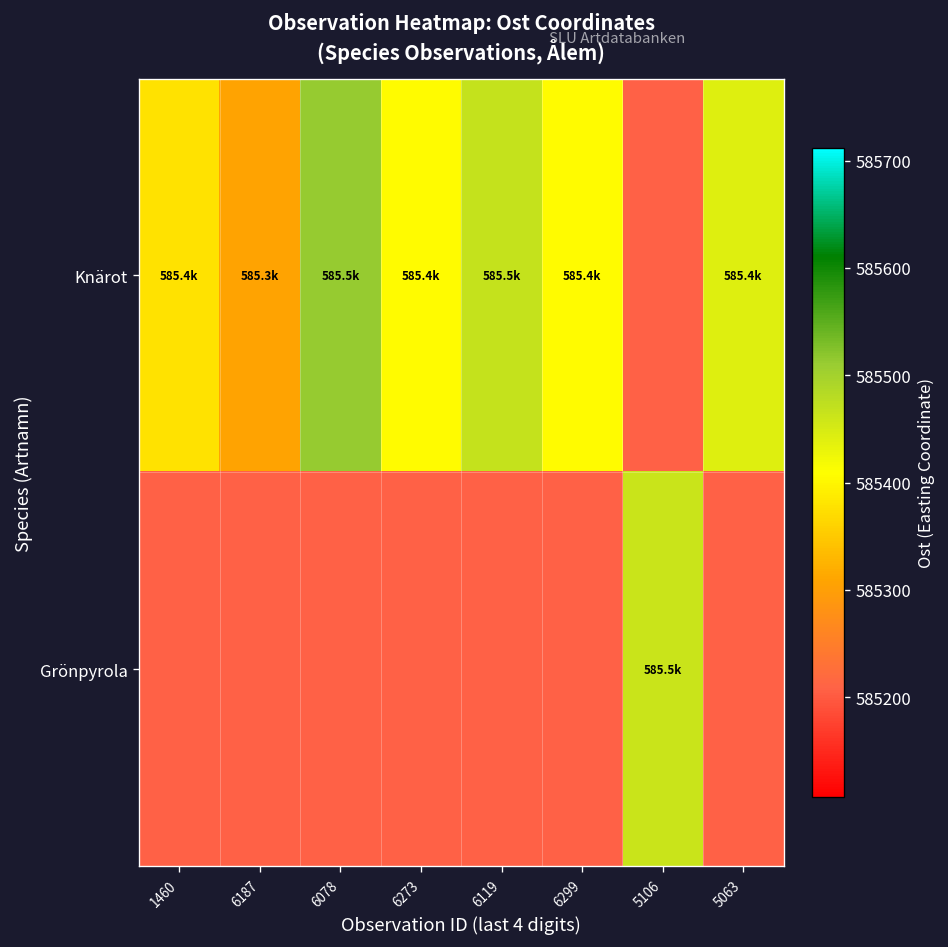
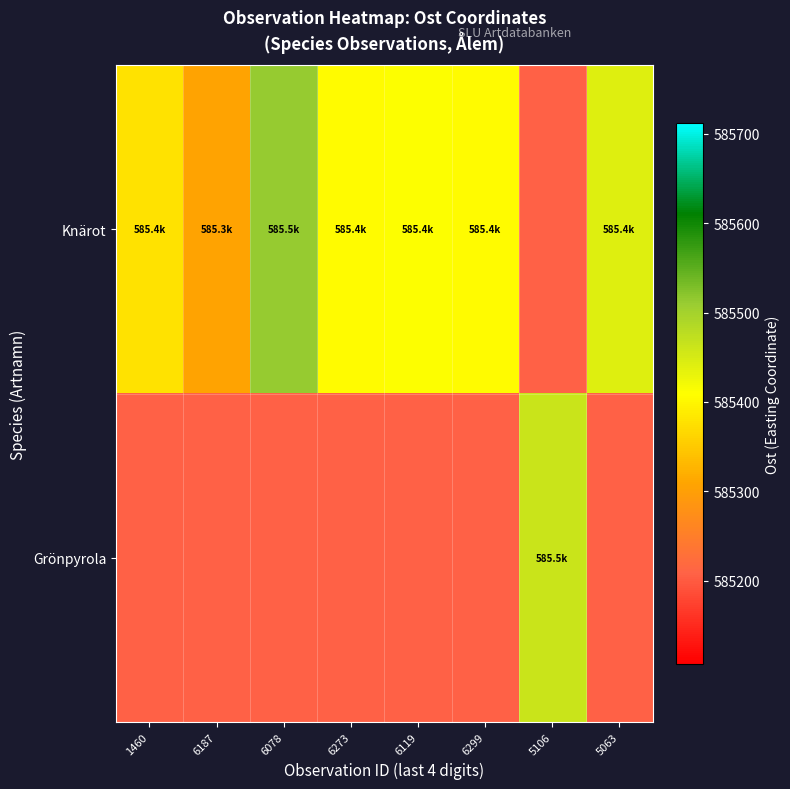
  {
    "Knärot": {
      "1460": "585.4k",
      "6187": "585.3k",
      "6078": "585.5k",
      "6273": "585.4k",
-     "6119": "585.5k",
+     "6119": "585.4k",
      "6299": "585.4k",
      "5063": "585.4k"
    },
    "Grönpyrola": {
      "5106": "585.5k"
    }
  }
